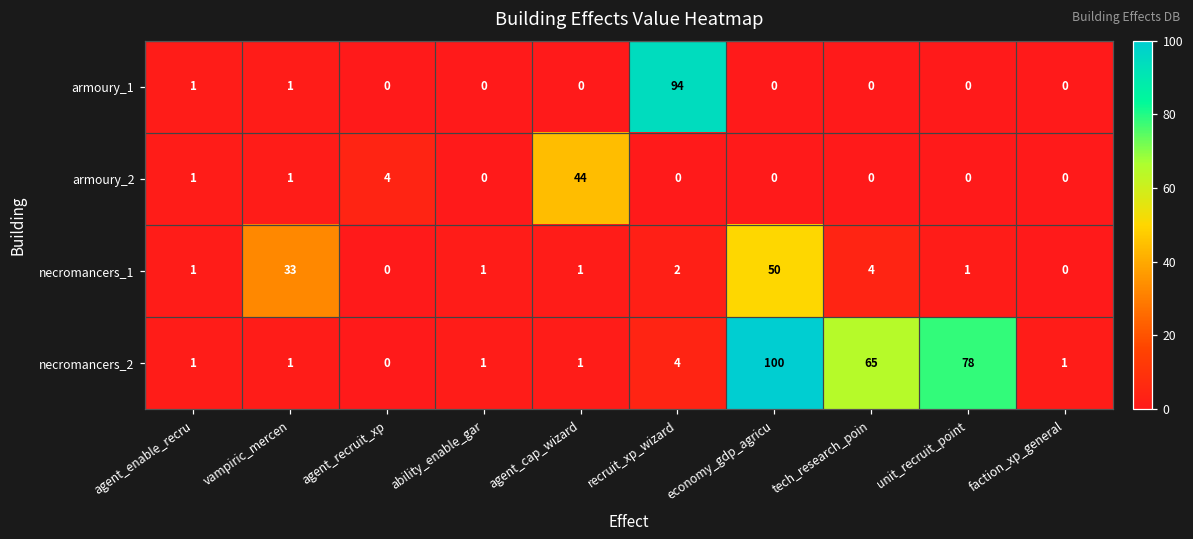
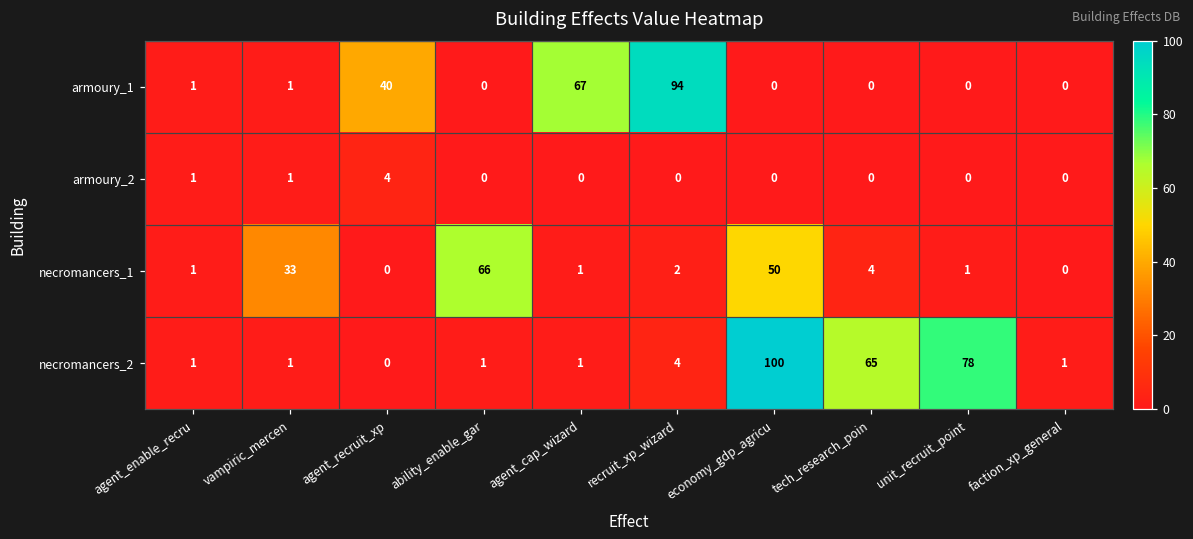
  {
    "armoury_1": {
      "agent_enable_recru": 1,
      "vampiric_mercen": 1,
-     "agent_recruit_xp": 0,
+     "agent_recruit_xp": 40,
      "ability_enable_gar": 0,
-     "agent_cap_wizard": 0,
+     "agent_cap_wizard": 67,
      "recruit_xp_wizard": 94,
      "economy_gdp_agricu": 0,
      "tech_research_poin": 0,
      "unit_recruit_point": 0,
      "faction_xp_general": 0
    },
    "armoury_2": {
      "agent_enable_recru": 1,
      "vampiric_mercen": 1,
      "agent_recruit_xp": 4,
      "ability_enable_gar": 0,
-     "agent_cap_wizard": 44,
+     "agent_cap_wizard": 0,
      "recruit_xp_wizard": 0,
      "economy_gdp_agricu": 0,
      "tech_research_poin": 0,
      "unit_recruit_point": 0,
      "faction_xp_general": 0
    },
    "necromancers_1": {
      "agent_enable_recru": 1,
      "vampiric_mercen": 33,
      "agent_recruit_xp": 0,
-     "ability_enable_gar": 1,
+     "ability_enable_gar": 66,
      "agent_cap_wizard": 1,
      "recruit_xp_wizard": 2,
      "economy_gdp_agricu": 50,
      "tech_research_poin": 4,
      "unit_recruit_point": 1,
      "faction_xp_general": 0
    },
    "necromancers_2": {
      "agent_enable_recru": 1,
      "vampiric_mercen": 1,
      "agent_recruit_xp": 0,
      "ability_enable_gar": 1,
      "agent_cap_wizard": 1,
      "recruit_xp_wizard": 4,
      "economy_gdp_agricu": 100,
      "tech_research_poin": 65,
      "unit_recruit_point": 78,
      "faction_xp_general": 1
    }
  }
